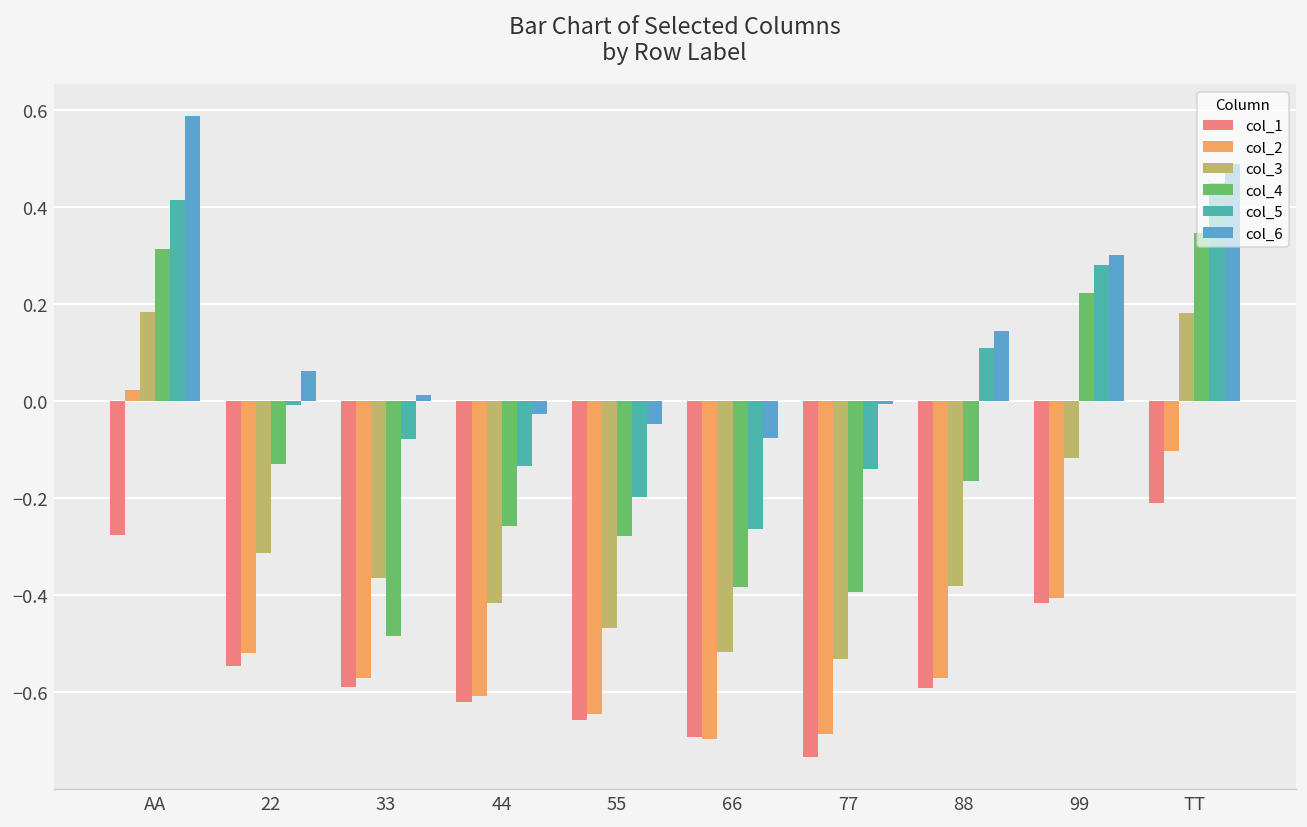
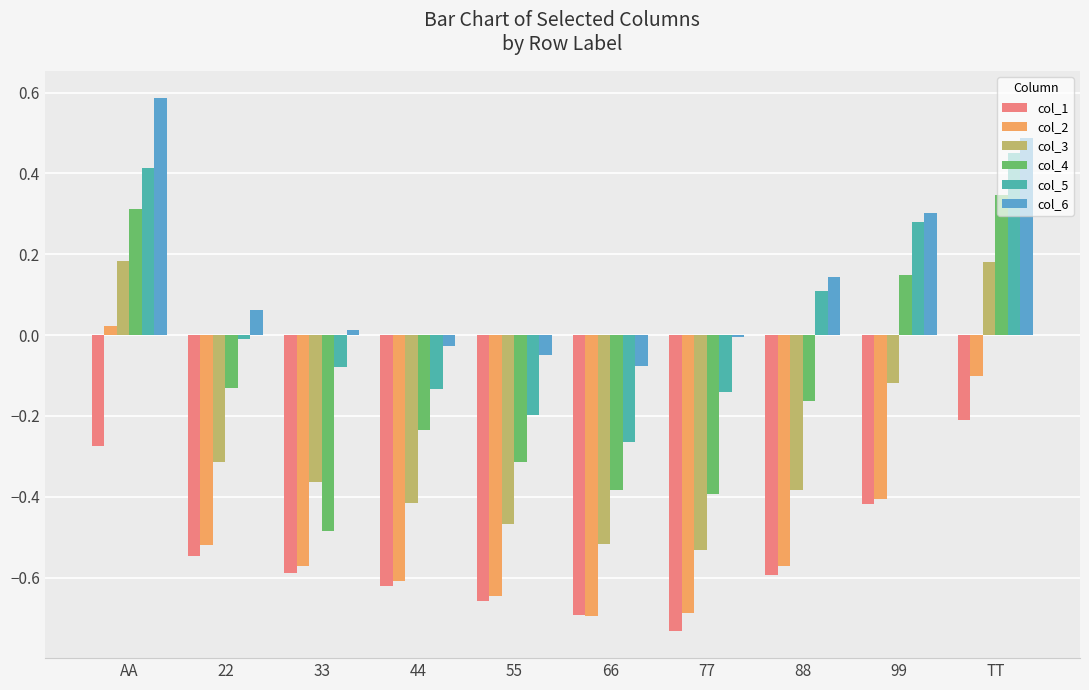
  {
    "col_4": {
      "AA": 0.31,
      "22": -0.13,
      "33": -0.49,
-     "44": -0.26,
-     "55": -0.28,
+     "44": -0.24,
+     "55": -0.31,
      "66": -0.38,
      "77": -0.39,
      "88": -0.16,
-     "99": 0.22
+     "99": 0.15
    }
  }
